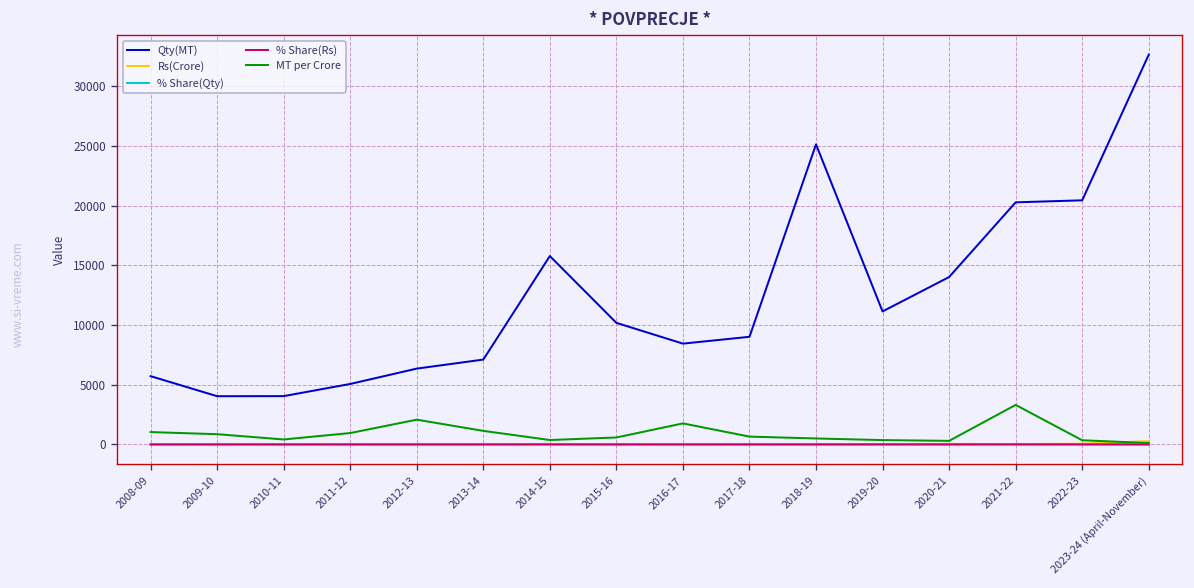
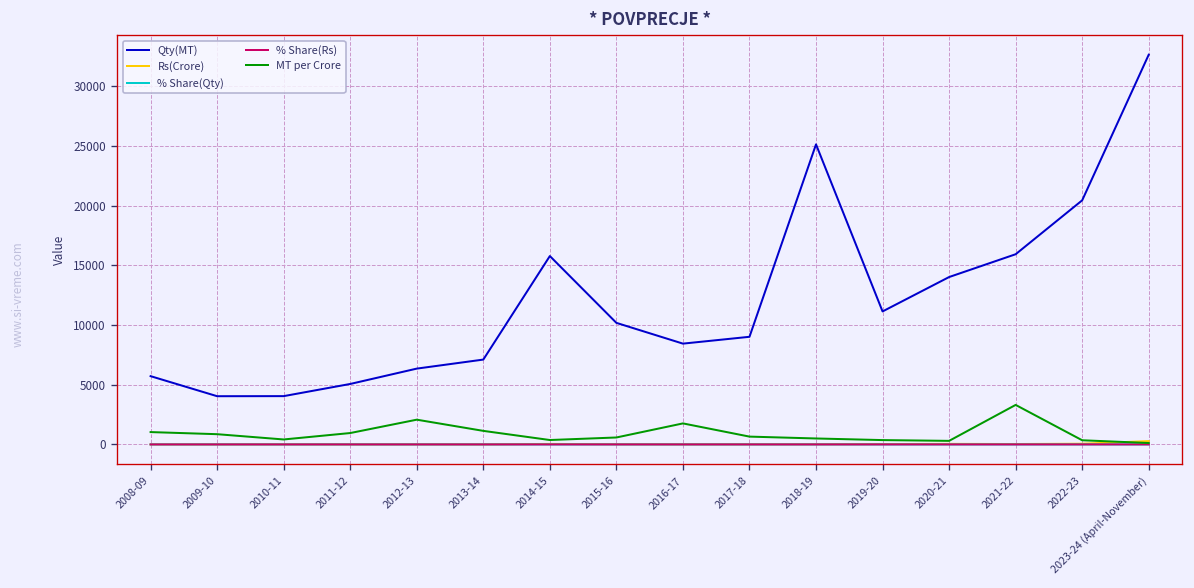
  {
    "Qty(MT)": {
      "2008-09": 6000,
      "2009-10": 4000,
      "2010-11": 4000,
      "2011-12": 5000,
      "2012-13": 6000,
      "2013-14": 7000,
      "2014-15": 16000,
      "2015-16": 10000,
      "2016-17": 8000,
      "2017-18": 9000,
      "2018-19": 25000,
      "2019-20": 11000,
      "2020-21": 14000,
-     "2021-22": 20000,
+     "2021-22": 16000,
      "2022-23": 20000,
      "2023-24 (April-November)": 33000
    },
    "MT per Crore": {
      "2008-09": 1000,
      "2009-10": 1000,
      "2010-11": 0,
      "2011-12": 1000,
      "2012-13": 2000,
      "2013-14": 1000,
      "2014-15": 0,
      "2015-16": 1000,
      "2016-17": 2000,
      "2017-18": 1000,
      "2018-19": 0,
      "2019-20": 0,
      "2021-22": 3000,
      "2022-23": 0
    }
  }
